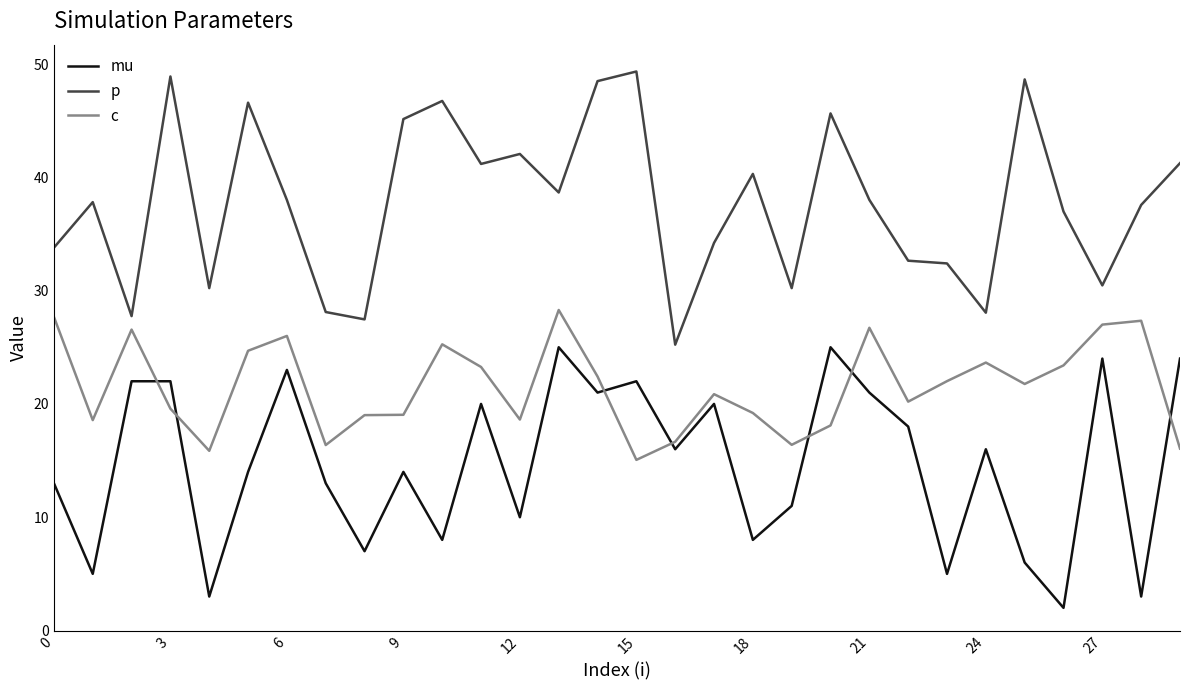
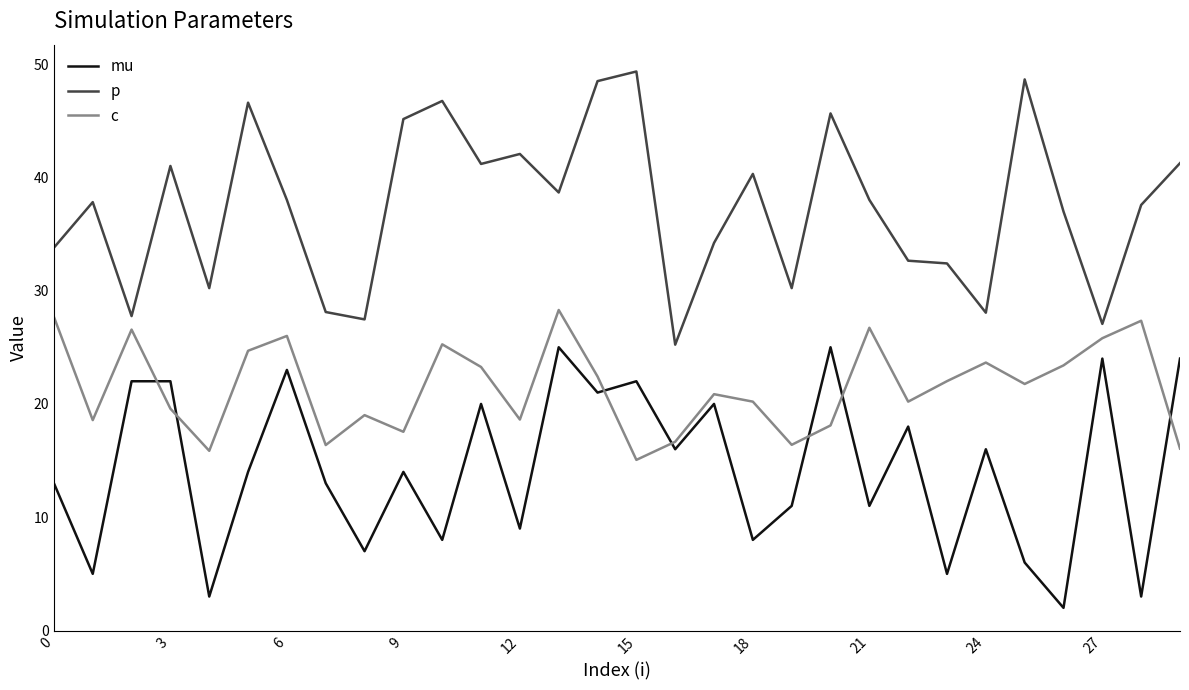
  {
    "mu": {
      "0": 13,
      "3": 22,
      "6": 23,
      "9": 14,
-     "12": 10,
+     "12": 9,
      "15": 22,
      "18": 8,
-     "21": 21,
+     "21": 11,
      "24": 16,
      "27": 24
    },
    "p": {
      "0": 33.8,
-     "3": 48.9,
+     "3": 41.0,
      "6": 38.0,
      "9": 45.1,
      "12": 42.1,
      "15": 49.3,
      "18": 40.3,
      "21": 38.0,
      "24": 28.1,
-     "27": 30.5
+     "27": 27.1
    },
    "c": {
      "0": 27.7,
      "3": 19.6,
      "6": 26.0,
-     "9": 19.0,
+     "9": 17.5,
      "12": 18.6,
      "15": 15.1,
-     "18": 19.2,
+     "18": 20.2,
      "21": 26.7,
      "24": 23.7,
-     "27": 27.0
+     "27": 25.8
    }
  }
